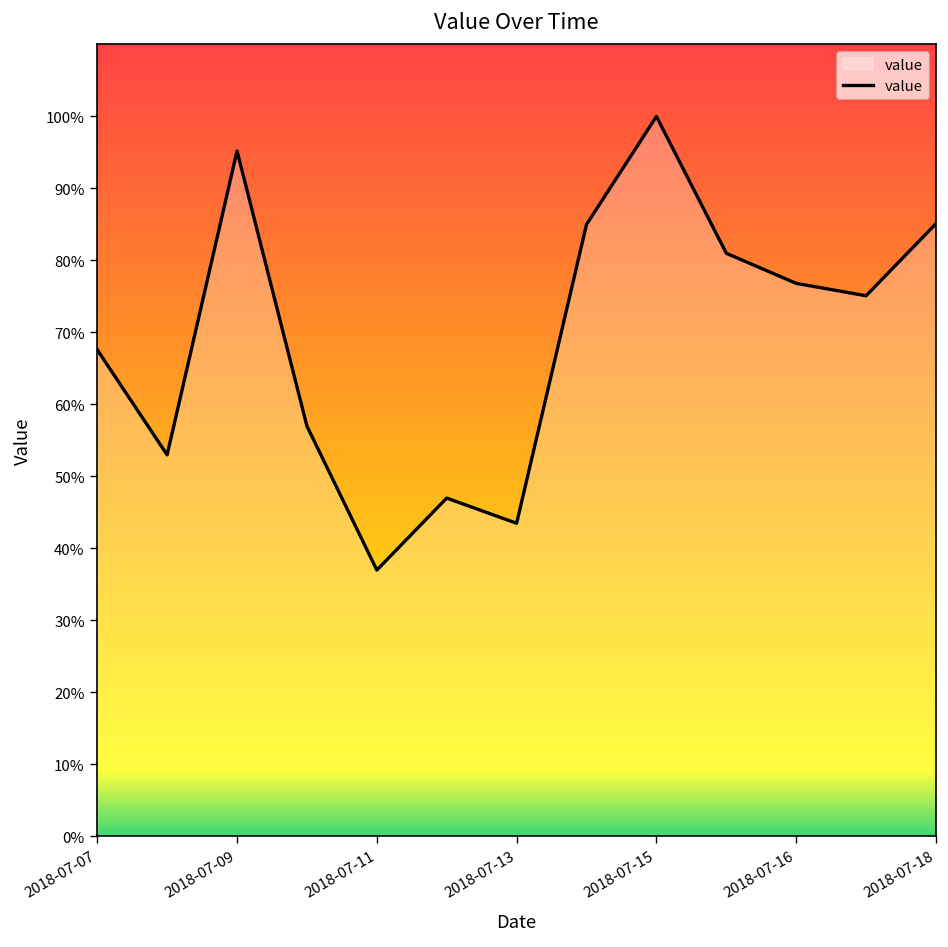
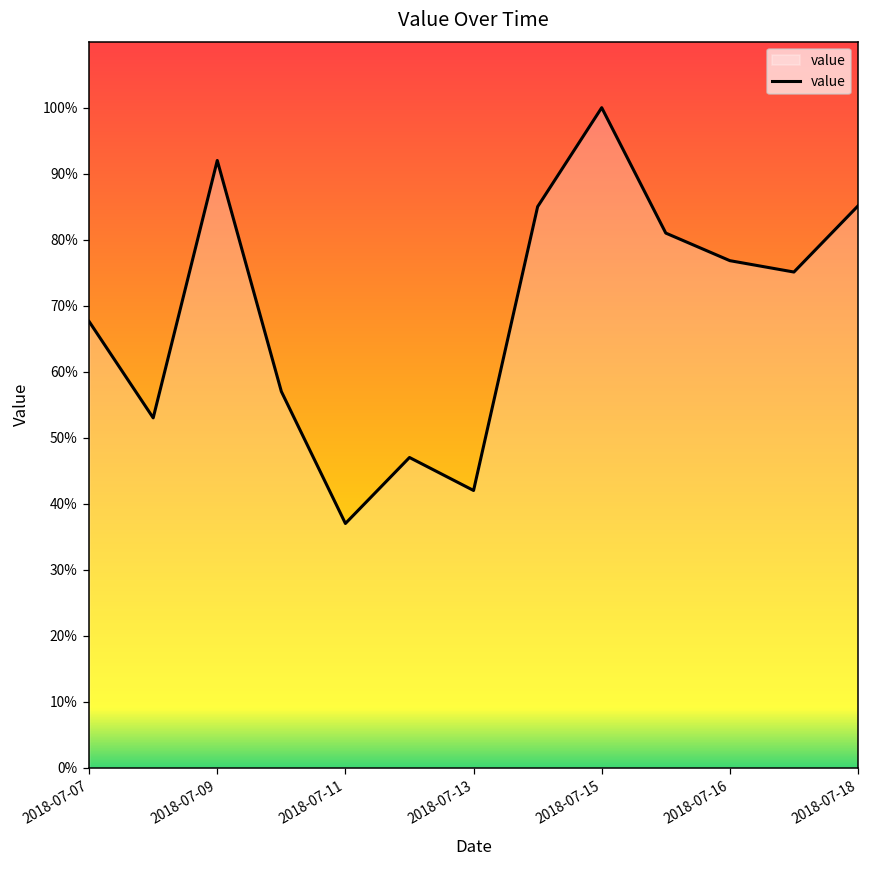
  {
    "2018-07-07": "68%",
-   "2018-07-09": "95%",
+   "2018-07-09": "92%",
    "2018-07-11": "37%",
-   "2018-07-13": "44%",
+   "2018-07-13": "42%",
    "2018-07-15": "100%",
    "2018-07-18": "85%"
  }
